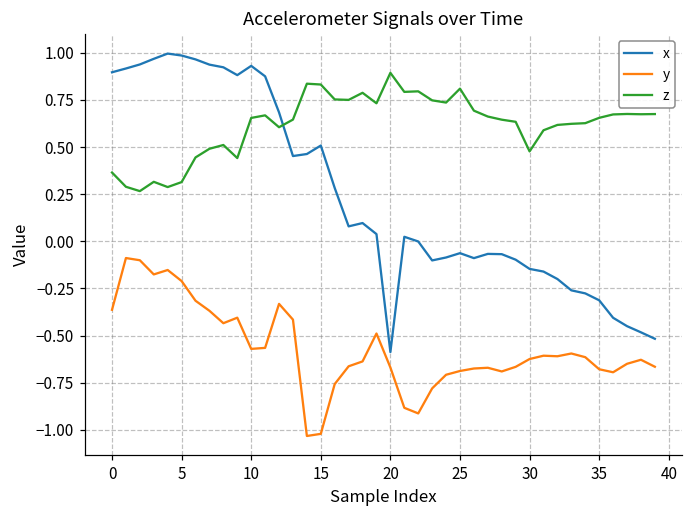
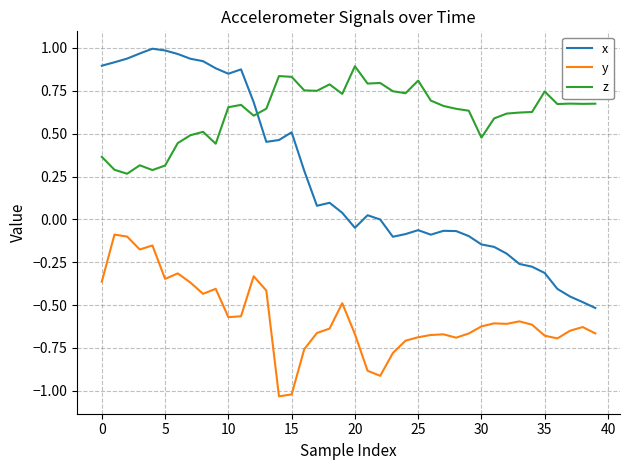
  {
    "x": {
      "0": 0.90,
      "5": 0.99,
-     "10": 0.93,
+     "10": 0.85,
      "15": 0.51,
-     "20": -0.59,
+     "20": -0.05,
      "25": -0.06,
      "30": -0.15,
      "35": -0.31
    },
    "y": {
      "0": -0.36,
-     "5": -0.21,
+     "5": -0.35,
      "10": -0.57,
      "15": -1.02,
      "20": -0.67,
      "25": -0.69,
      "30": -0.62,
      "35": -0.68
    },
    "z": {
      "0": 0.36,
      "5": 0.31,
      "10": 0.65,
      "15": 0.83,
      "20": 0.89,
      "25": 0.81,
      "30": 0.48,
-     "35": 0.65
+     "35": 0.75
    }
  }
